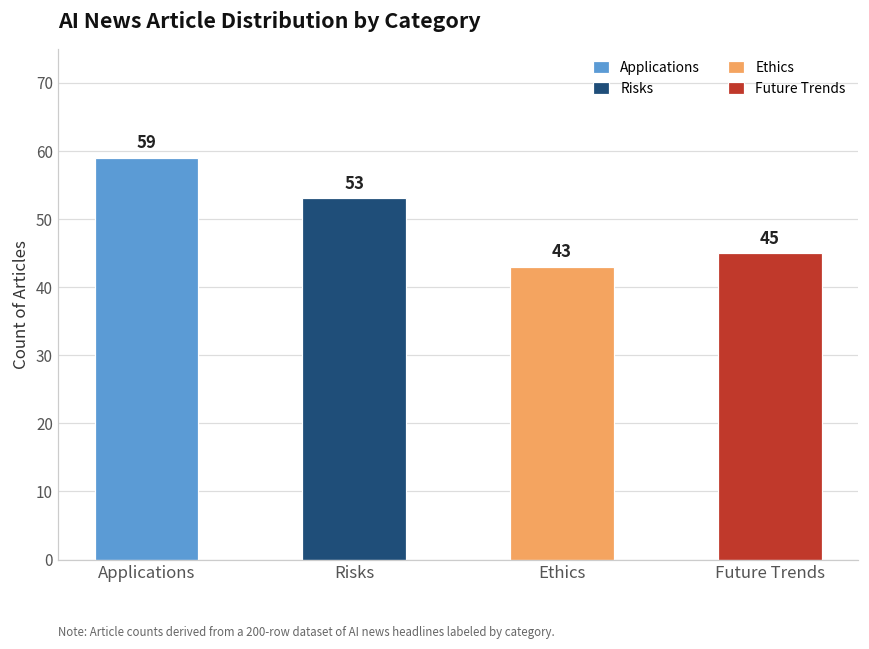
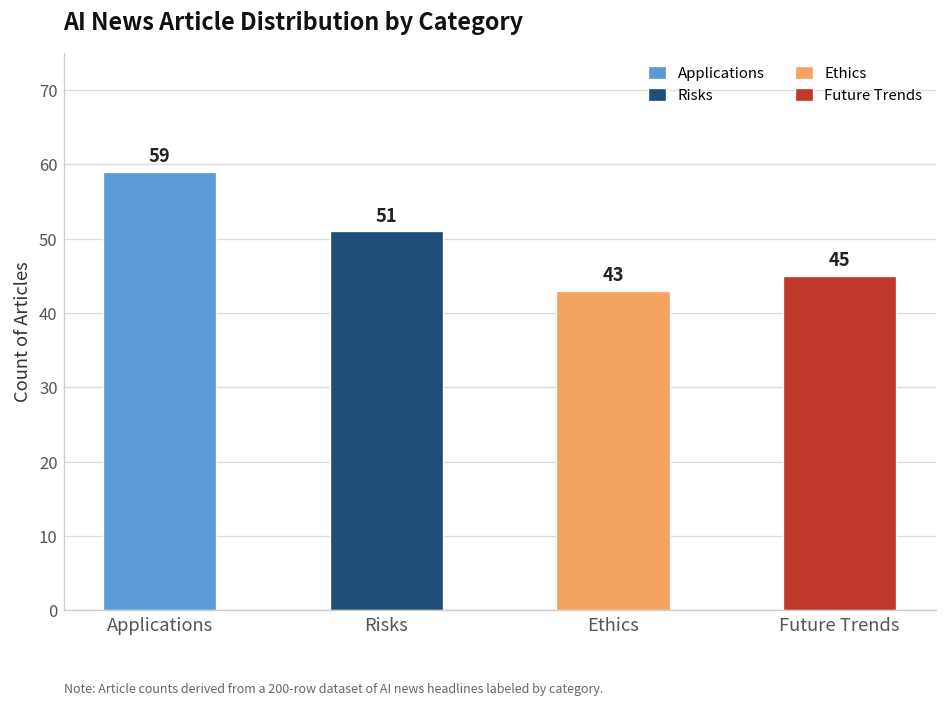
  {
    "Applications": 59,
-   "Risks": 53,
+   "Risks": 51,
    "Ethics": 43,
    "Future Trends": 45
  }
